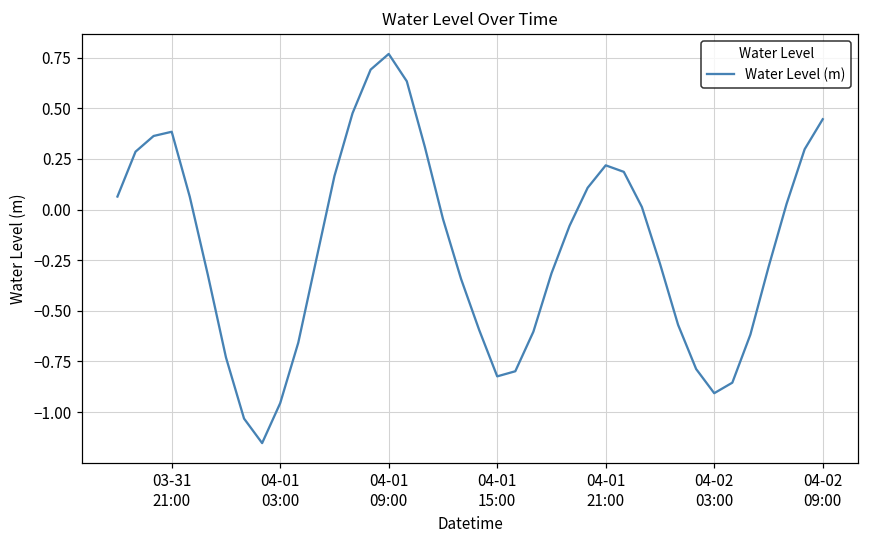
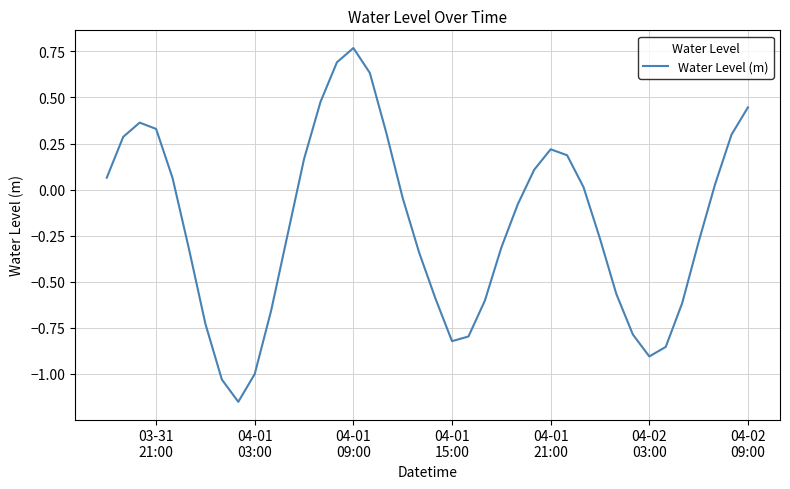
  {
-   "03-31 21:00": 0.38,
-   "04-01 03:00": -0.96,
+   "03-31 21:00": 0.33,
+   "04-01 03:00": -1.00,
    "04-01 09:00": 0.77,
    "04-01 15:00": -0.82,
    "04-01 21:00": 0.22,
    "04-02 03:00": -0.91,
    "04-02 09:00": 0.45
  }
